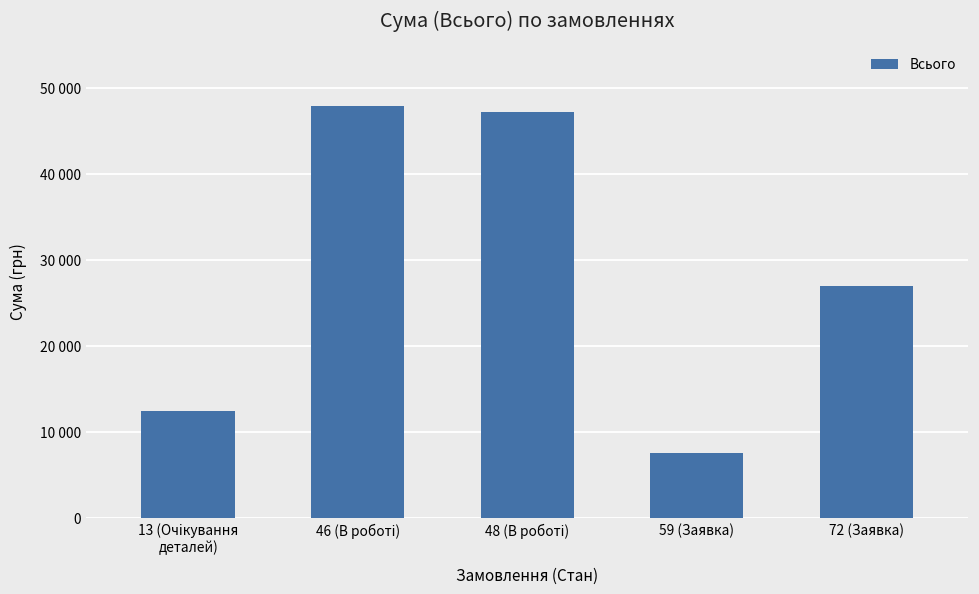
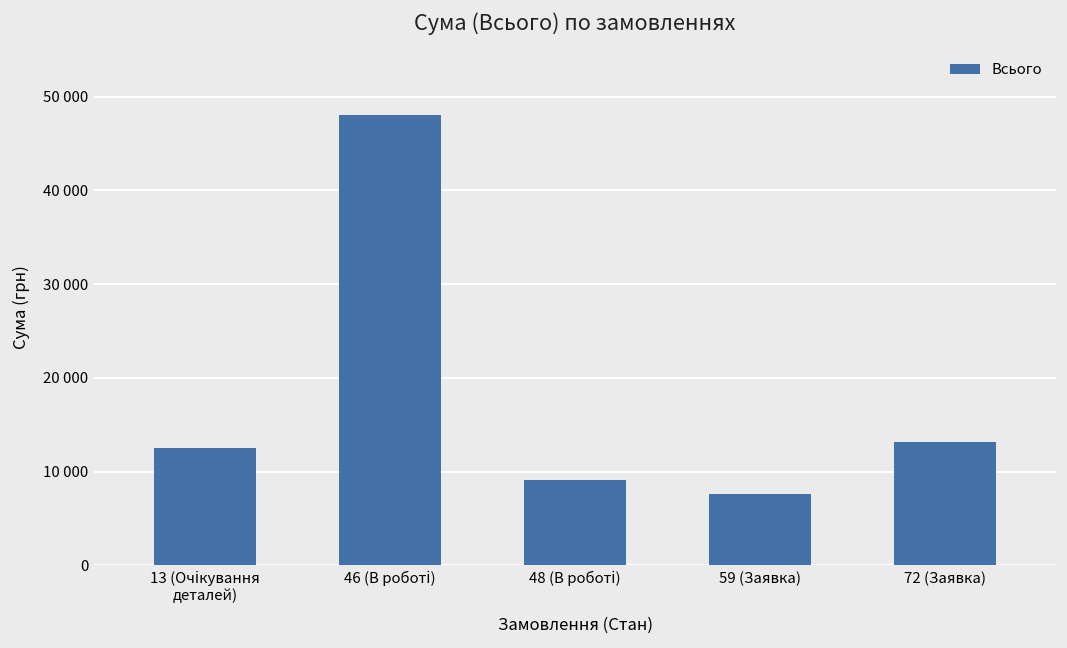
  {
    "13 (Очікування деталей)": 13000,
    "46 (В роботі)": 48000,
-   "48 (В роботі)": 47000,
+   "48 (В роботі)": 9000,
    "59 (Заявка)": 8000,
-   "72 (Заявка)": 27000
+   "72 (Заявка)": 13000
  }
